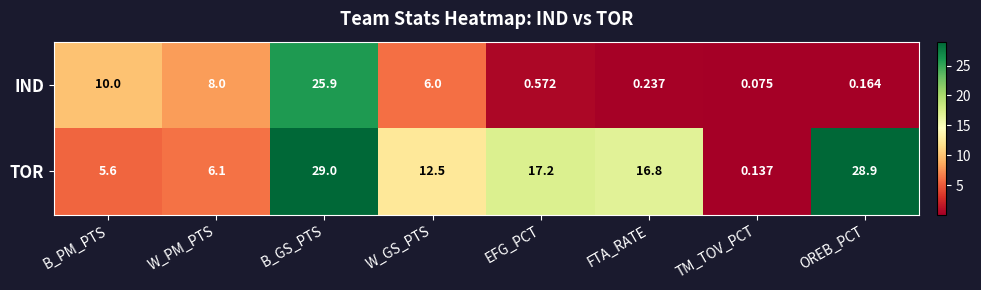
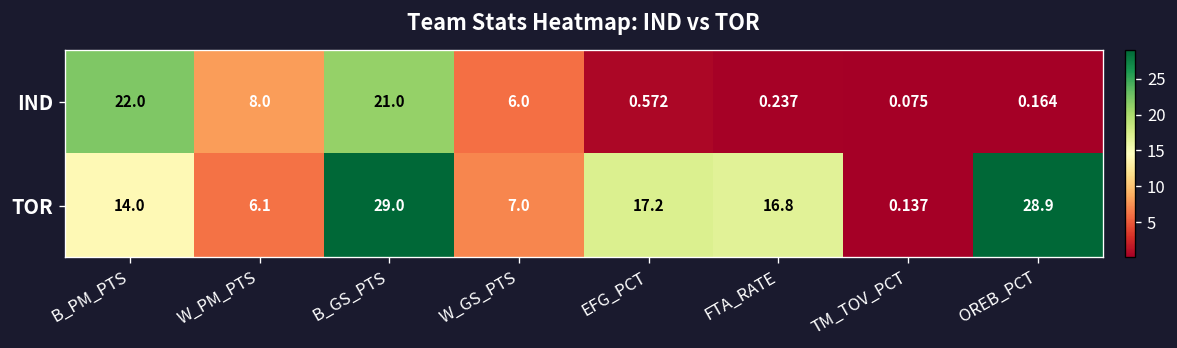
  {
    "IND": {
-     "B_PM_PTS": 10.0,
+     "B_PM_PTS": 22.0,
      "W_PM_PTS": 8.0,
-     "B_GS_PTS": 25.9,
+     "B_GS_PTS": 21.0,
      "W_GS_PTS": 6.0,
      "EFG_PCT": 0.572,
      "FTA_RATE": 0.237,
      "TM_TOV_PCT": 0.075,
      "OREB_PCT": 0.164
    },
    "TOR": {
-     "B_PM_PTS": 5.6,
+     "B_PM_PTS": 14.0,
      "W_PM_PTS": 6.1,
      "B_GS_PTS": 29.0,
-     "W_GS_PTS": 12.5,
+     "W_GS_PTS": 7.0,
      "EFG_PCT": 17.2,
      "FTA_RATE": 16.8,
      "TM_TOV_PCT": 0.137,
      "OREB_PCT": 28.9
    }
  }
